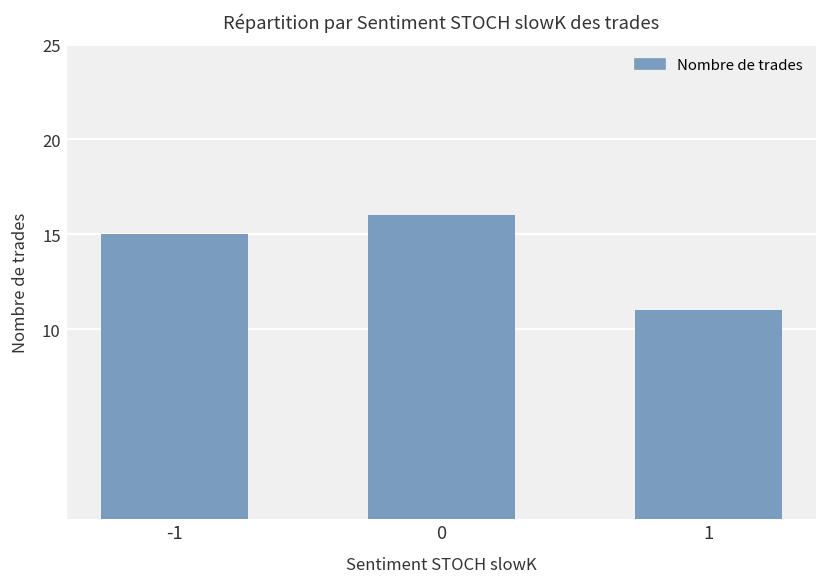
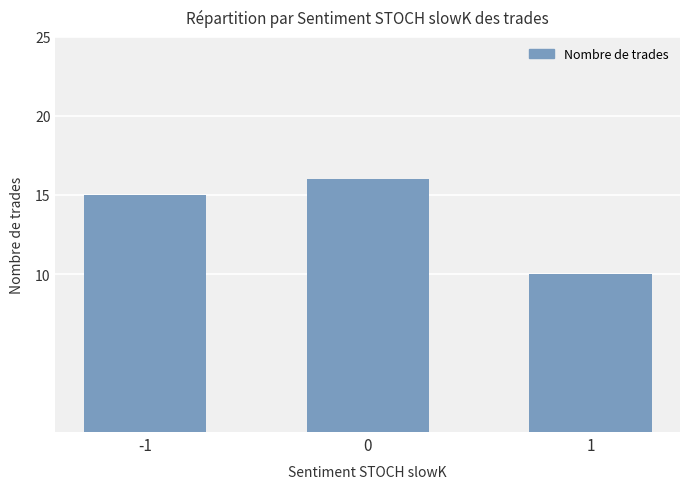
  {
    "-1": 15,
    "0": 16,
-   "1": 11
+   "1": 10
  }
